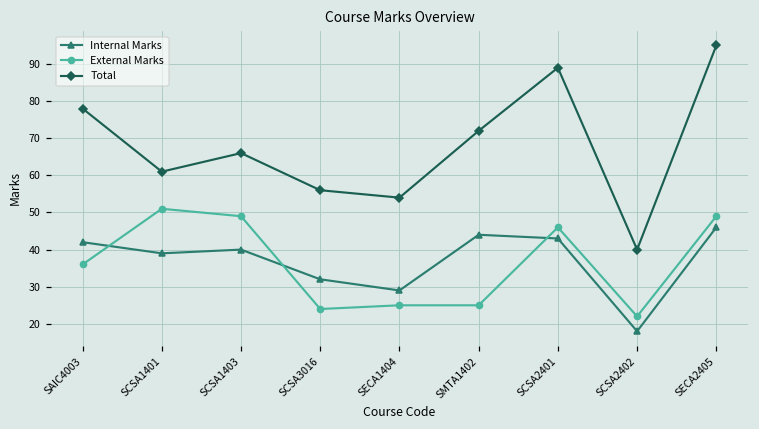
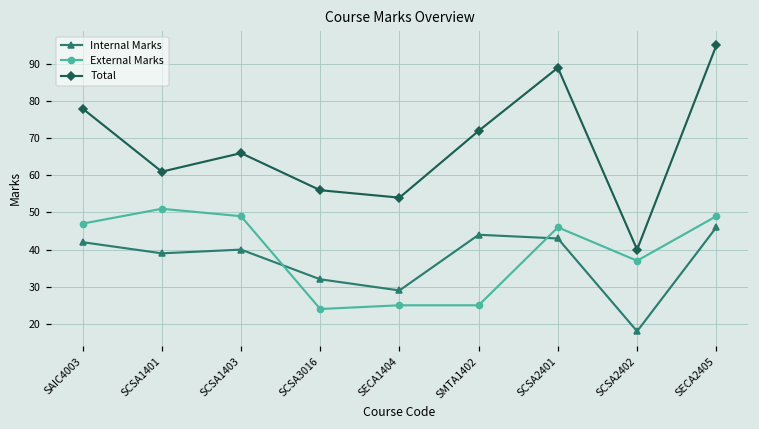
  {
    "External Marks": {
-     "SAIC4003": 36,
+     "SAIC4003": 47,
      "SCSA1401": 51,
      "SCSA1403": 49,
      "SCSA3016": 24,
      "SECA1404": 25,
      "SMTA1402": 25,
      "SCSA2401": 46,
-     "SCSA2402": 22,
+     "SCSA2402": 37,
      "SECA2405": 49
    }
  }
